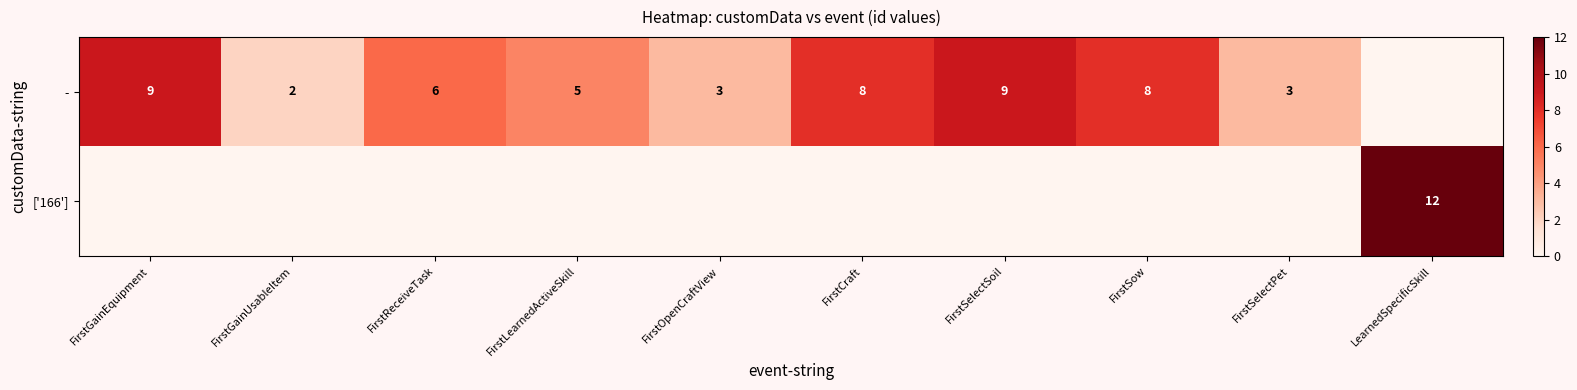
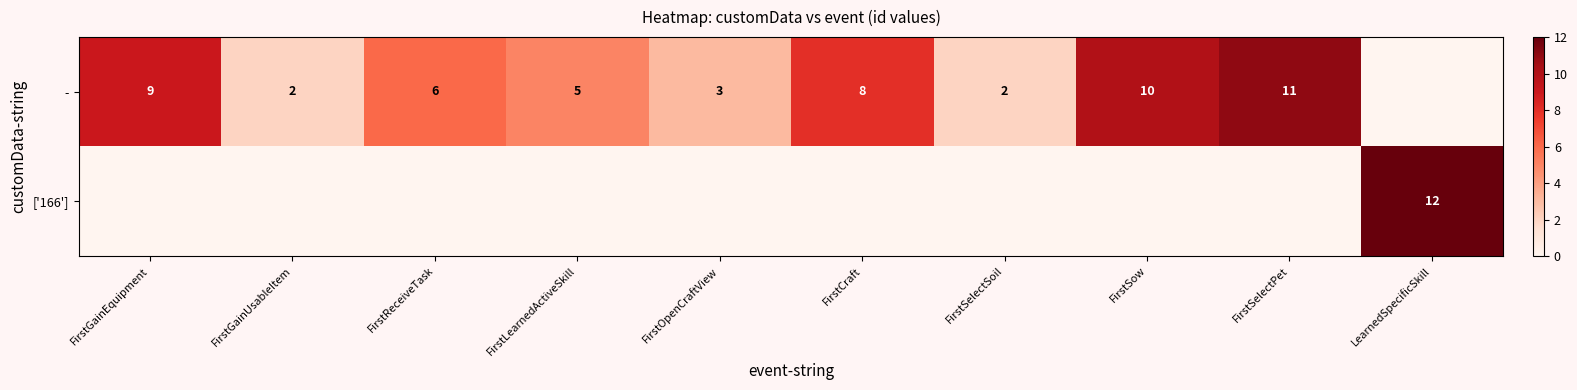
  {
    "-": {
      "FirstGainEquipment": 9,
      "FirstGainUsableItem": 2,
      "FirstReceiveTask": 6,
      "FirstLearnedActiveSkill": 5,
      "FirstOpenCraftView": 3,
      "FirstCraft": 8,
-     "FirstSelectSoil": 9,
-     "FirstSow": 8,
-     "FirstSelectPet": 3
+     "FirstSelectSoil": 2,
+     "FirstSow": 10,
+     "FirstSelectPet": 11
    },
    "['166']": {
      "LearnedSpecificSkill": 12
    }
  }
